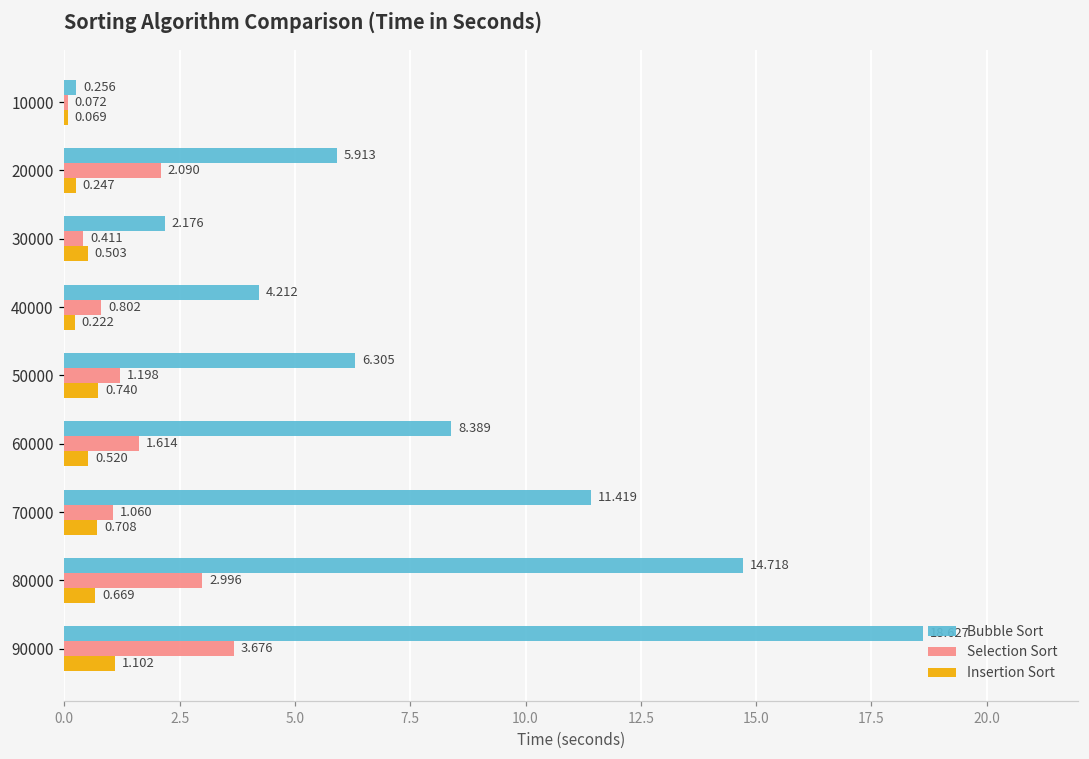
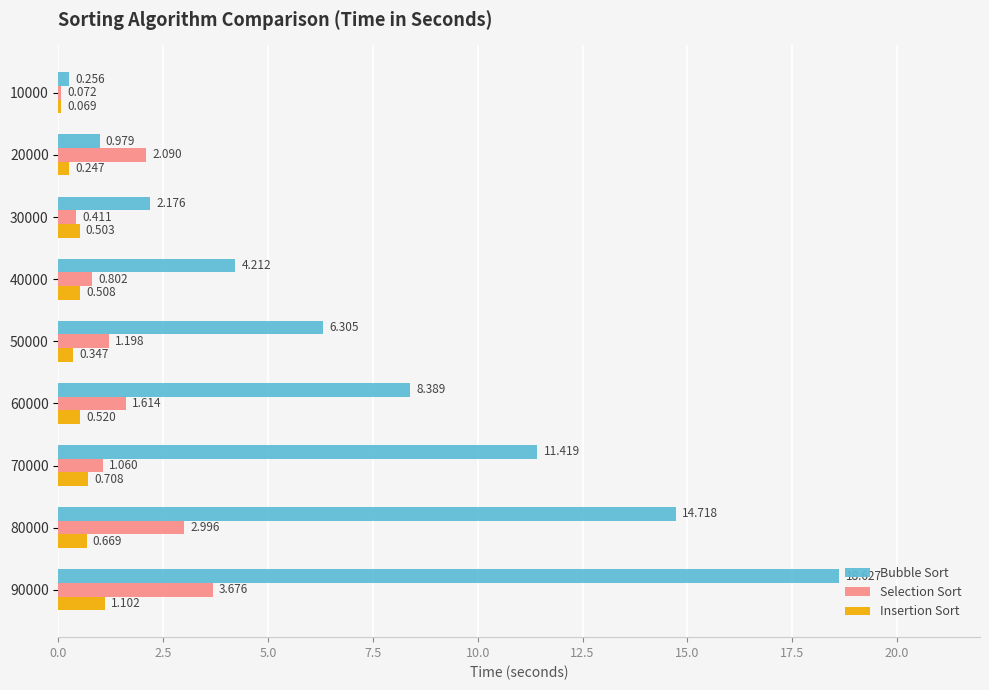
  {
    "Bubble Sort": {
      "10000": 0.256,
-     "20000": 5.913,
+     "20000": 0.979,
      "30000": 2.176,
      "40000": 4.212,
      "50000": 6.305,
      "60000": 8.389,
      "70000": 11.419,
      "80000": 14.718,
      "90000": 18.627
    },
    "Selection Sort": {
      "10000": 0.072,
      "20000": 2.090,
      "30000": 0.411,
      "40000": 0.802,
      "50000": 1.198,
      "60000": 1.614,
      "70000": 1.060,
      "80000": 2.996,
      "90000": 3.676
    },
    "Insertion Sort": {
      "10000": 0.069,
      "20000": 0.247,
      "30000": 0.503,
-     "40000": 0.222,
-     "50000": 0.740,
+     "40000": 0.508,
+     "50000": 0.347,
      "60000": 0.520,
      "70000": 0.708,
      "80000": 0.669,
      "90000": 1.102
    }
  }
